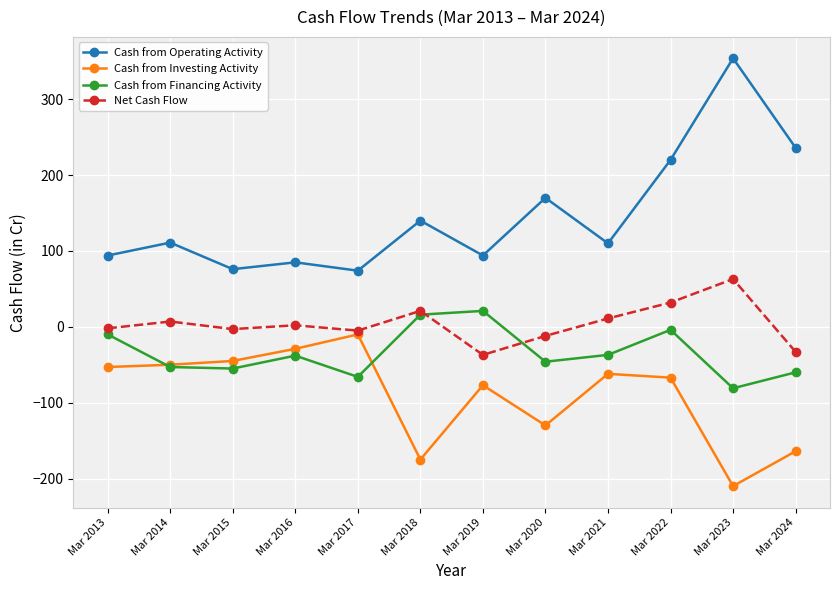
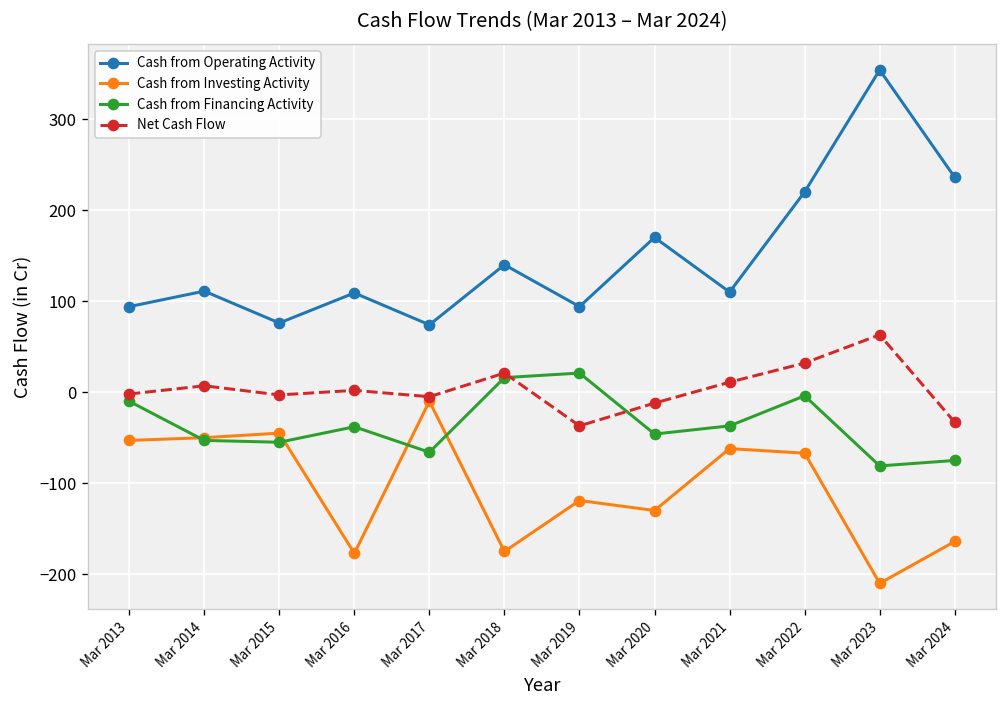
  {
    "Cash from Operating Activity": {
      "Mar 2013": 90,
      "Mar 2014": 110,
      "Mar 2015": 80,
-     "Mar 2016": 90,
+     "Mar 2016": 110,
      "Mar 2017": 70,
      "Mar 2018": 140,
      "Mar 2019": 90,
      "Mar 2020": 170,
      "Mar 2021": 110,
      "Mar 2022": 220,
      "Mar 2023": 350,
      "Mar 2024": 240
    },
    "Cash from Investing Activity": {
      "Mar 2013": -50,
      "Mar 2015": -50,
-     "Mar 2016": -30,
+     "Mar 2016": -180,
      "Mar 2017": -10,
      "Mar 2018": -180,
-     "Mar 2019": -80,
+     "Mar 2019": -120,
      "Mar 2020": -130,
      "Mar 2021": -60,
      "Mar 2022": -70,
      "Mar 2023": -210,
      "Mar 2024": -160
    },
    "Cash from Financing Activity": {
      "Mar 2013": -10,
      "Mar 2015": -60,
      "Mar 2016": -40,
      "Mar 2017": -70,
      "Mar 2018": 20,
      "Mar 2019": 20,
      "Mar 2020": -50,
      "Mar 2021": -40,
      "Mar 2022": 0,
      "Mar 2023": -80,
-     "Mar 2024": -60
+     "Mar 2024": -80
    },
    "Net Cash Flow": {
      "Mar 2013": 0,
      "Mar 2014": 10,
      "Mar 2015": 0,
      "Mar 2016": 0,
      "Mar 2017": -10,
      "Mar 2018": 20,
      "Mar 2019": -40,
      "Mar 2020": -10,
      "Mar 2021": 10,
      "Mar 2022": 30,
      "Mar 2023": 60,
      "Mar 2024": -30
    }
  }
